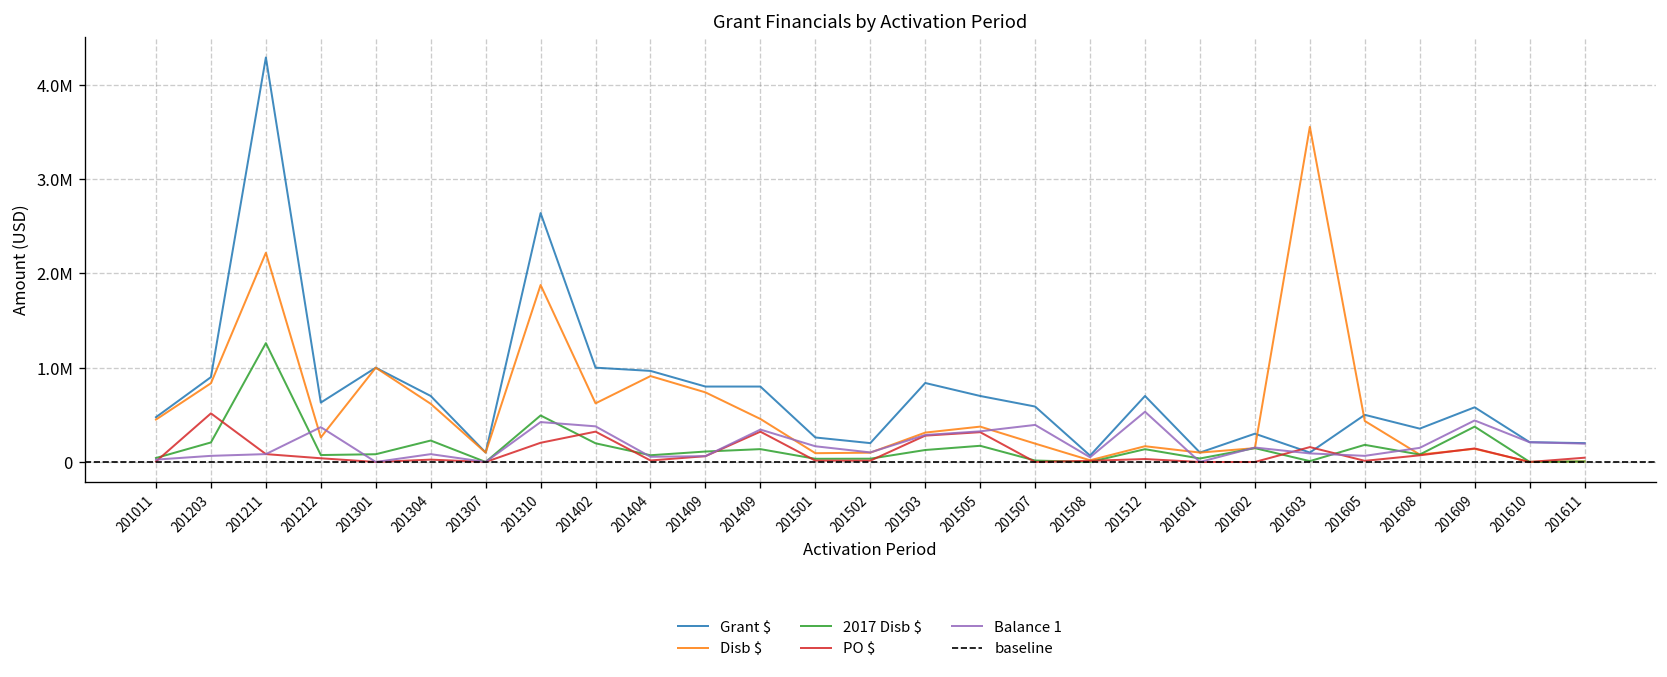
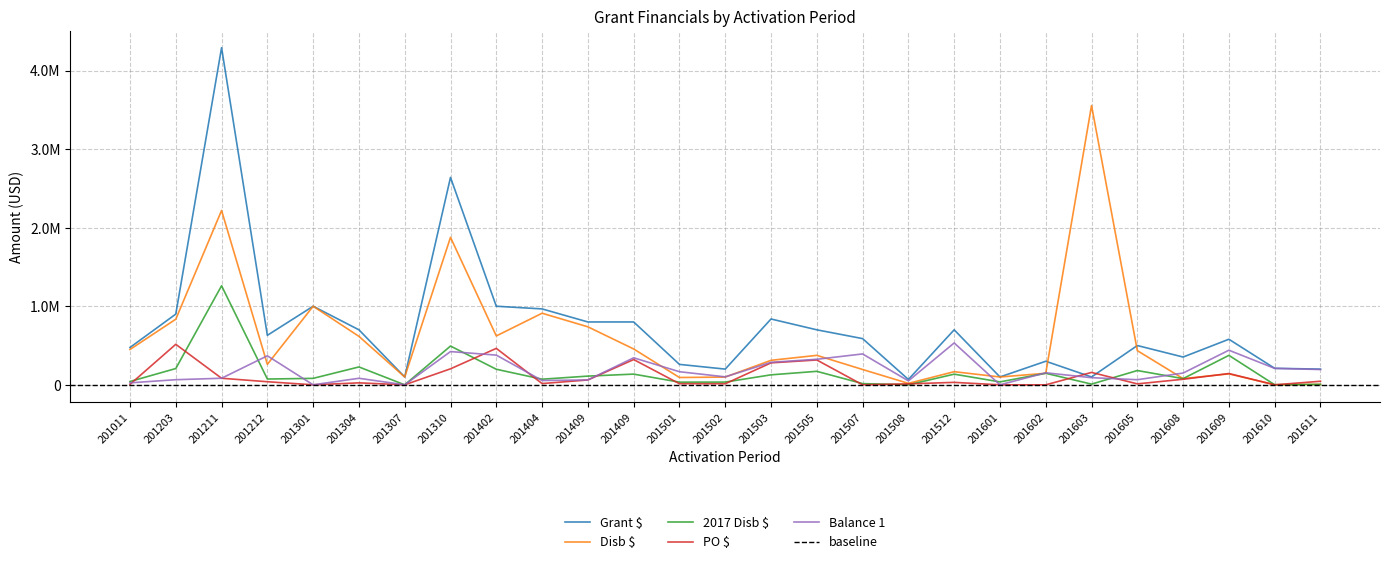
  {
    "Grant $": {
      "201203": 900000,
      "201211": 4300000,
      "201212": 600000,
      "201304": 700000,
      "201310": 2600000,
      "201402": 1000000,
      "201404": 1000000,
      "201501": 300000,
      "201502": 200000,
      "201503": 800000,
      "201505": 700000,
      "201507": 600000,
      "201512": 700000,
      "201602": 300000,
      "201605": 500000,
      "201608": 400000,
      "201609": 600000
    },
    "Disb $": {
      "201203": 800000,
      "201211": 2200000,
      "201212": 300000,
      "201304": 600000,
      "201310": 1900000,
      "201402": 600000,
      "201404": 900000,
      "201501": 100000,
      "201505": 400000,
      "201507": 200000,
      "201603": 3600000,
      "201605": 400000
    },
    "2017 Disb $": {
      "201203": 200000,
      "201211": 1300000,
      "201212": 100000,
      "201301": 100000,
      "201304": 200000,
      "201310": 500000,
      "201402": 200000,
      "201503": 100000,
      "201505": 200000,
      "201601": 0,
      "201603": 0,
      "201605": 200000,
      "201609": 400000
    },
    "PO $": {
      "201203": 500000,
      "201212": 0,
      "201304": 0,
      "201310": 200000,
-     "201402": 300000,
+     "201402": 500000,
      "201404": 0,
      "201512": 0,
      "201602": 0,
      "201603": 200000,
      "201605": 0,
      "201611": 0
    },
    "Balance 1": {
      "201203": 100000,
      "201212": 400000,
      "201304": 100000,
      "201310": 400000,
      "201402": 400000,
      "201501": 200000,
      "201507": 400000,
      "201512": 500000,
      "201605": 100000,
      "201608": 100000,
      "201609": 400000
    }
  }
